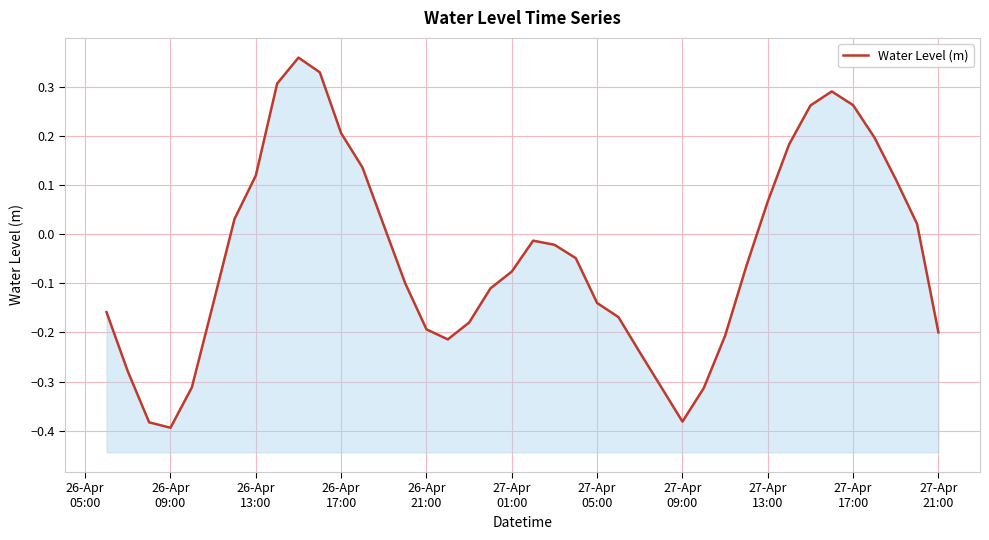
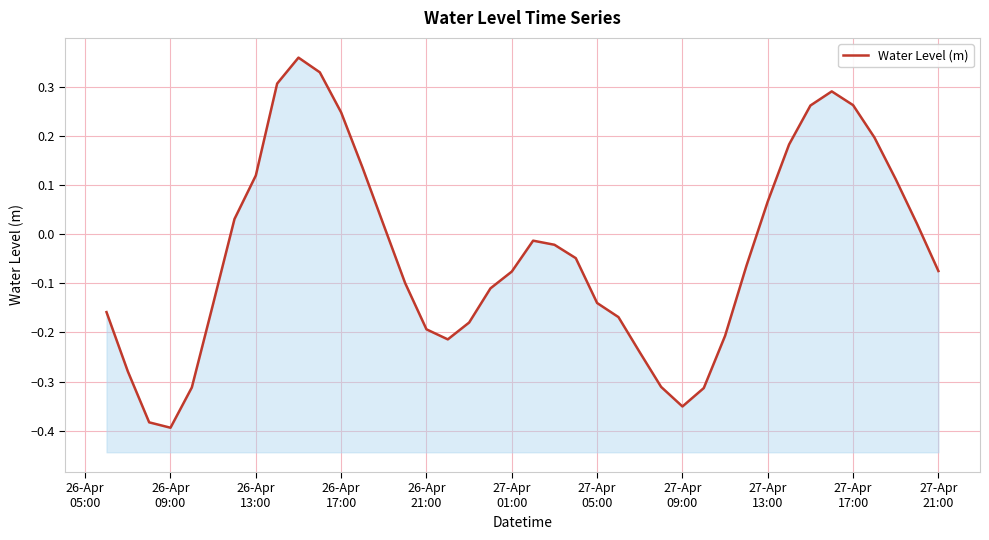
  {
    "26-Apr 09:00": -0.39,
    "26-Apr 13:00": 0.12,
-   "26-Apr 17:00": 0.21,
+   "26-Apr 17:00": 0.25,
    "26-Apr 21:00": -0.19,
    "27-Apr 01:00": -0.08,
    "27-Apr 05:00": -0.14,
-   "27-Apr 09:00": -0.38,
+   "27-Apr 09:00": -0.35,
    "27-Apr 13:00": 0.07,
    "27-Apr 17:00": 0.26,
-   "27-Apr 21:00": -0.20
+   "27-Apr 21:00": -0.07
  }
